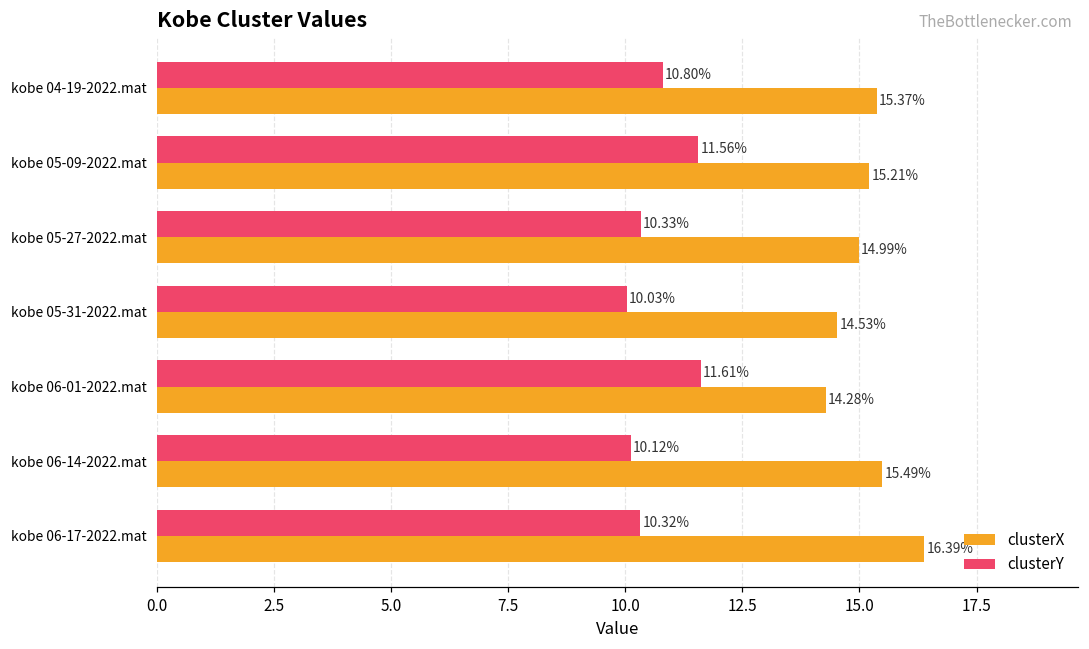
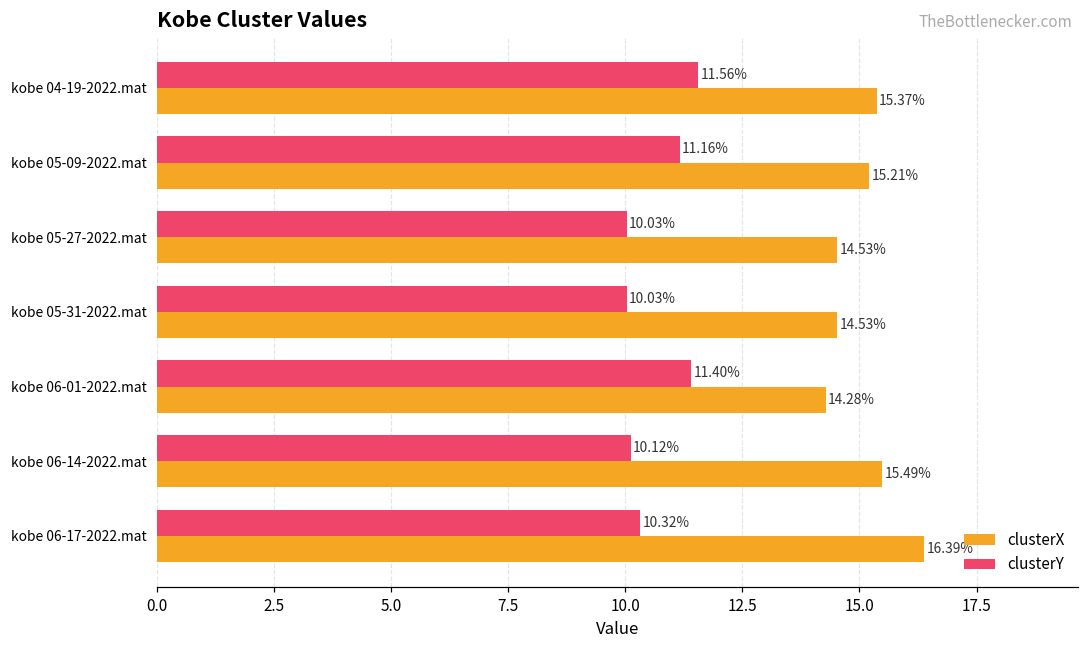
  {
    "clusterX": {
      "kobe 04-19-2022.mat": "15.37%",
      "kobe 05-09-2022.mat": "15.21%",
-     "kobe 05-27-2022.mat": "14.99%",
+     "kobe 05-27-2022.mat": "14.53%",
      "kobe 05-31-2022.mat": "14.53%",
      "kobe 06-01-2022.mat": "14.28%",
      "kobe 06-14-2022.mat": "15.49%",
      "kobe 06-17-2022.mat": "16.39%"
    },
    "clusterY": {
-     "kobe 04-19-2022.mat": "10.80%",
-     "kobe 05-09-2022.mat": "11.56%",
-     "kobe 05-27-2022.mat": "10.33%",
+     "kobe 04-19-2022.mat": "11.56%",
+     "kobe 05-09-2022.mat": "11.16%",
+     "kobe 05-27-2022.mat": "10.03%",
      "kobe 05-31-2022.mat": "10.03%",
-     "kobe 06-01-2022.mat": "11.61%",
+     "kobe 06-01-2022.mat": "11.40%",
      "kobe 06-14-2022.mat": "10.12%",
      "kobe 06-17-2022.mat": "10.32%"
    }
  }
